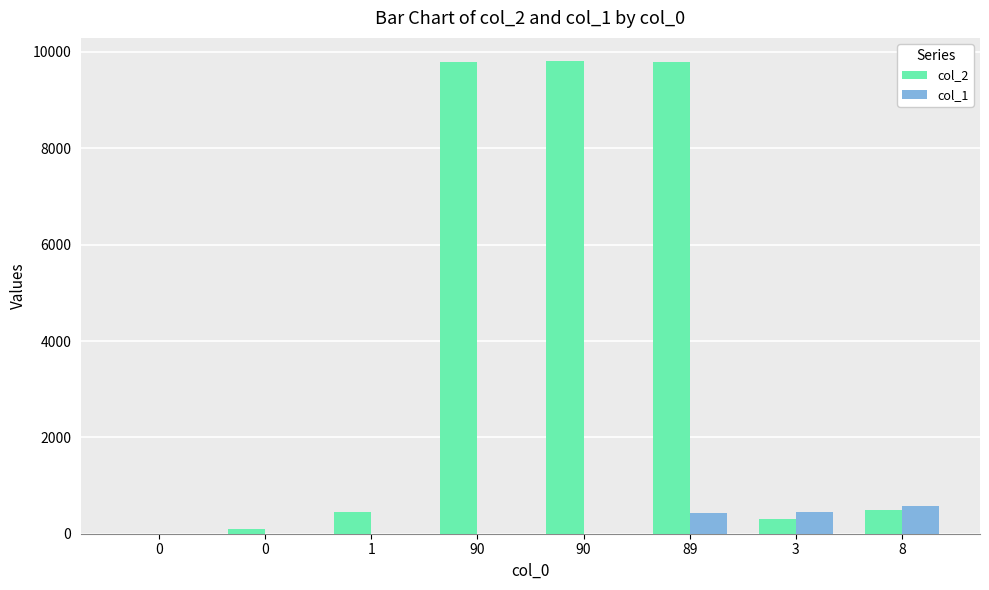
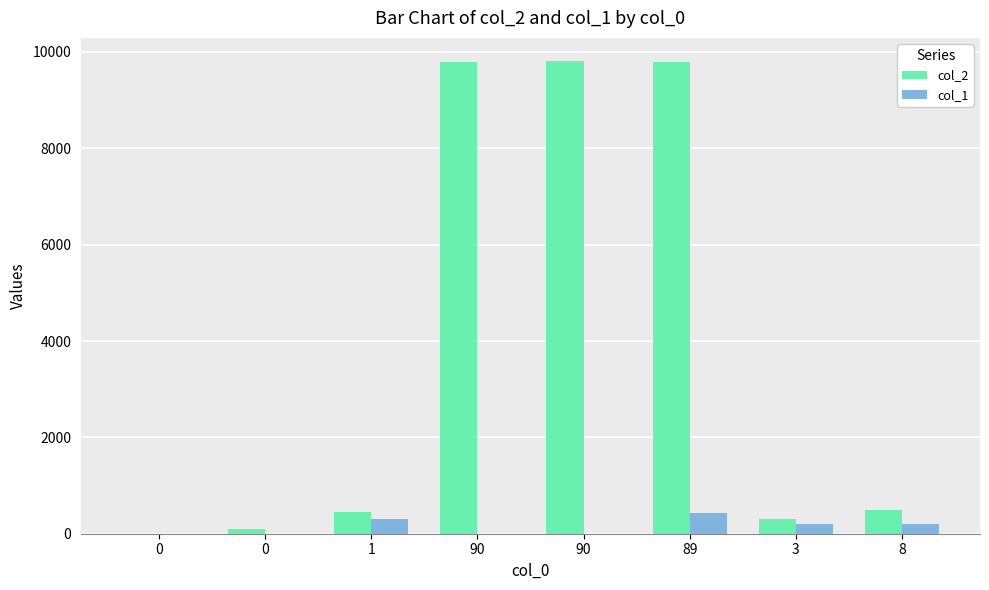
  {
    "col_2": {
      "1": 500,
      "89": 9800,
      "3": 300,
      "8": 500
    },
    "col_1": {
-     "1": 0,
+     "1": 300,
      "89": 400,
-     "3": 400,
-     "8": 600
+     "3": 200,
+     "8": 200
    }
  }
